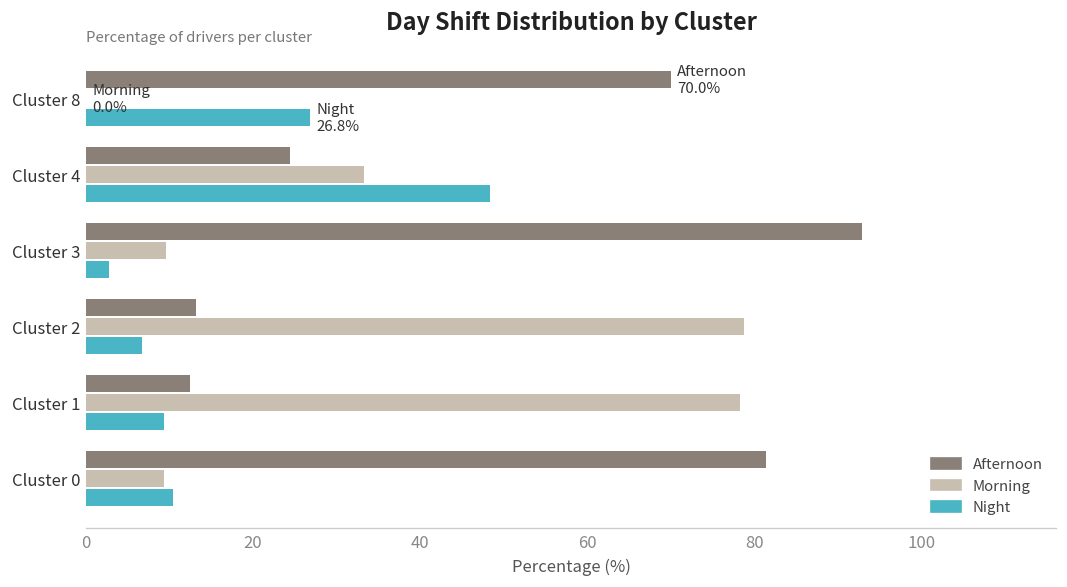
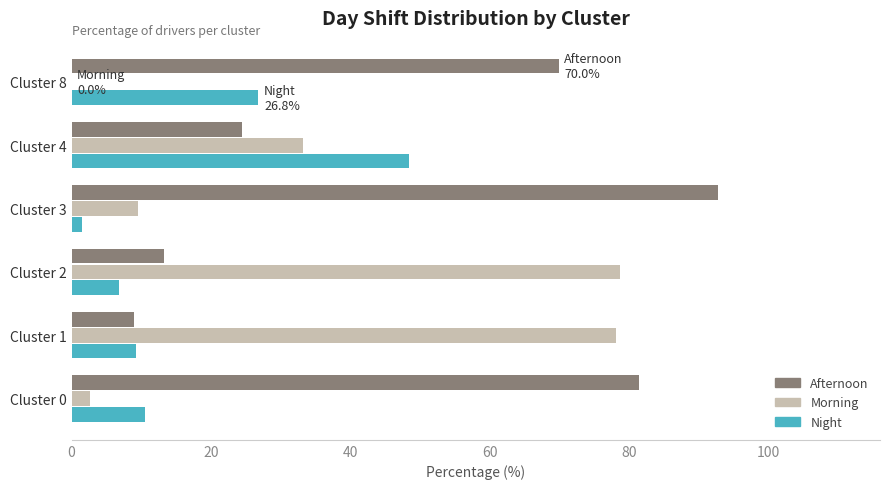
  {
    "Afternoon": {
      "Cluster 4": 24,
      "Cluster 3": 93,
      "Cluster 2": 13,
-     "Cluster 1": 12,
+     "Cluster 1": 9,
      "Cluster 0": 81
    },
    "Morning": {
      "Cluster 4": 33,
      "Cluster 3": 10,
      "Cluster 2": 79,
      "Cluster 1": 78,
-     "Cluster 0": 9
+     "Cluster 0": 3
    },
    "Night": {
      "Cluster 4": 48,
-     "Cluster 3": 3,
+     "Cluster 3": 2,
      "Cluster 2": 7,
      "Cluster 1": 9,
      "Cluster 0": 10
    }
  }
